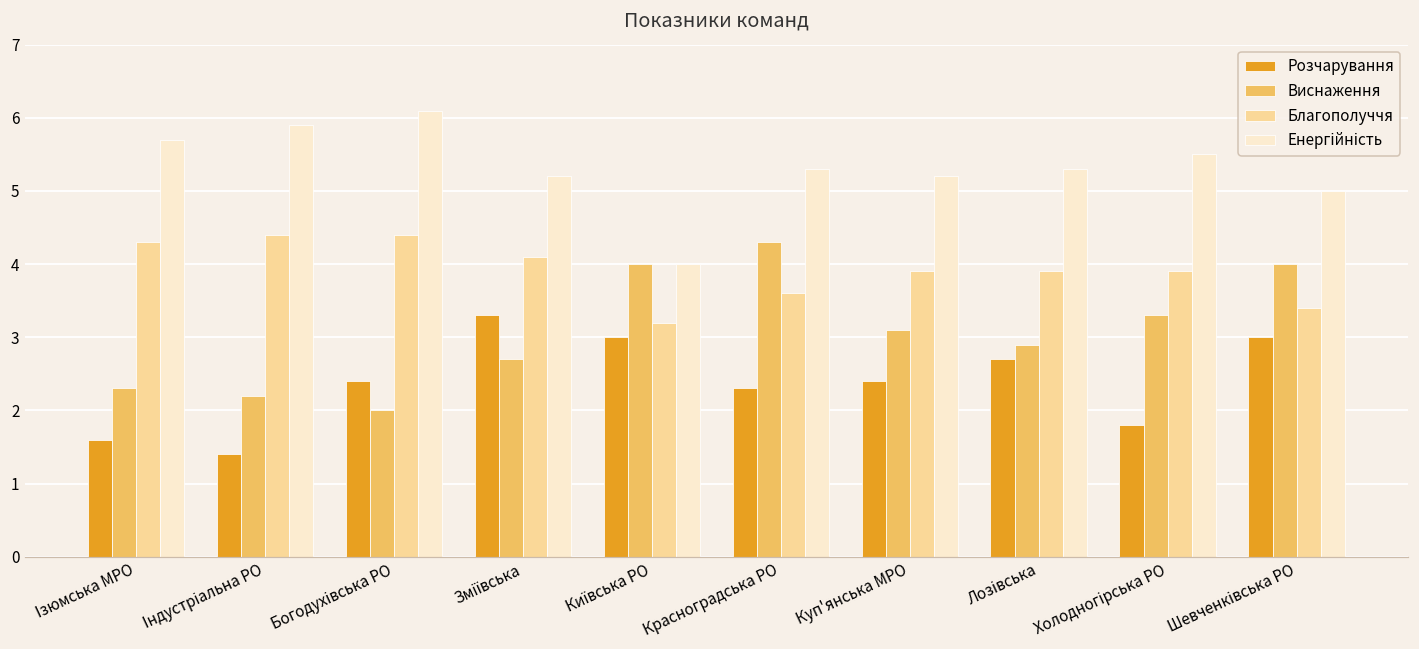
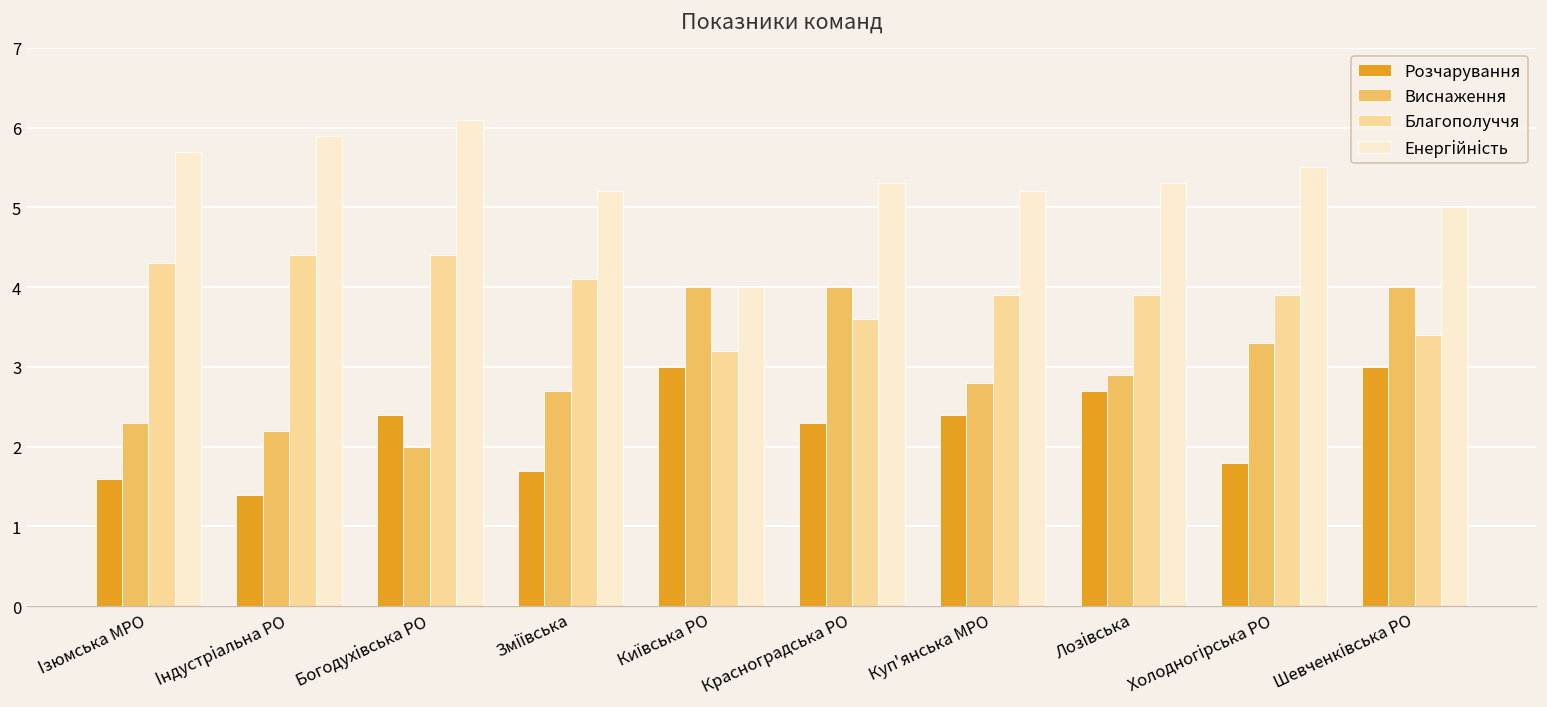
  {
    "Розчарування": {
      "Ізюмська МРО": 1.6,
      "Індустріальна РО": 1.4,
      "Богодухівська РО": 2.4,
-     "Зміївська": 3.3,
+     "Зміївська": 1.7,
      "Київська РО": 3.0,
      "Красноградська РО": 2.3,
      "Куп'янська МРО": 2.4,
      "Лозівська": 2.7,
      "Холодногірська РО": 1.8,
      "Шевченківська РО": 3.0
    },
    "Виснаження": {
      "Ізюмська МРО": 2.3,
      "Індустріальна РО": 2.2,
      "Богодухівська РО": 2.0,
      "Зміївська": 2.7,
      "Київська РО": 4.0,
-     "Красноградська РО": 4.3,
-     "Куп'янська МРО": 3.1,
+     "Красноградська РО": 4.0,
+     "Куп'янська МРО": 2.8,
      "Лозівська": 2.9,
      "Холодногірська РО": 3.3,
      "Шевченківська РО": 4.0
    }
  }
